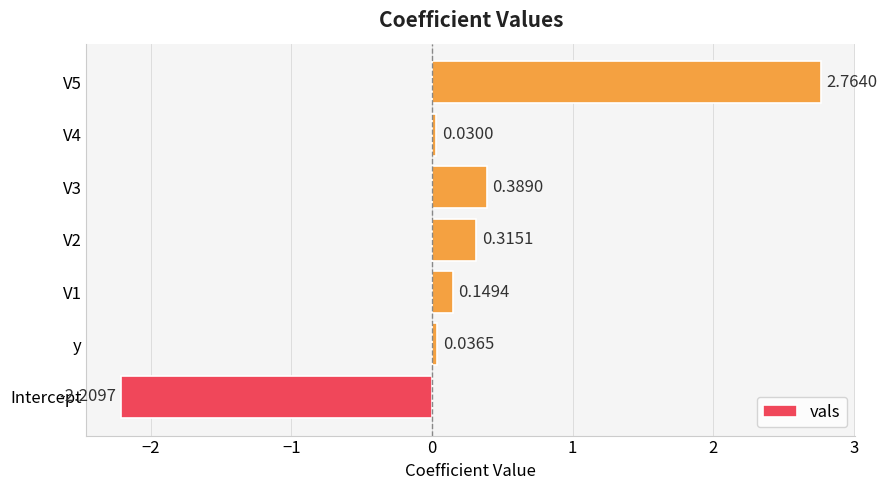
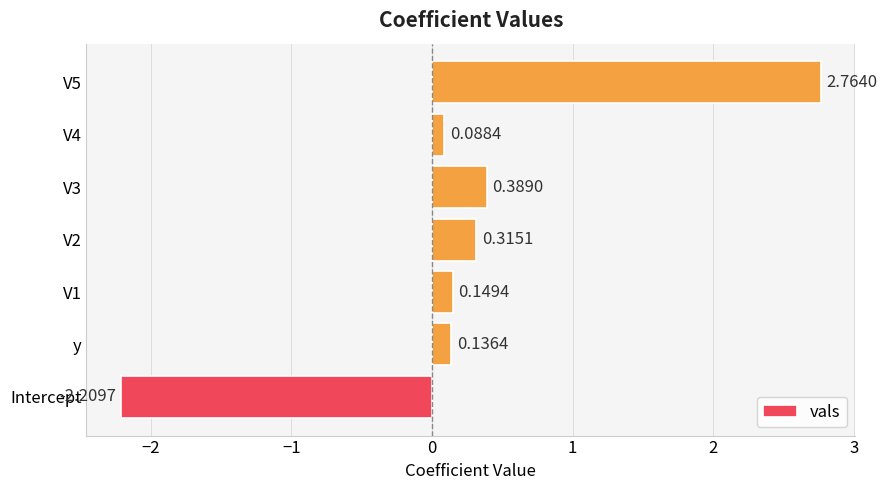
  {
    "V5": 2.7640,
-   "V4": 0.0300,
+   "V4": 0.0884,
    "V3": 0.3890,
    "V2": 0.3151,
    "V1": 0.1494,
-   "y": 0.0365,
+   "y": 0.1364,
    "Intercept": -2.2097
  }
